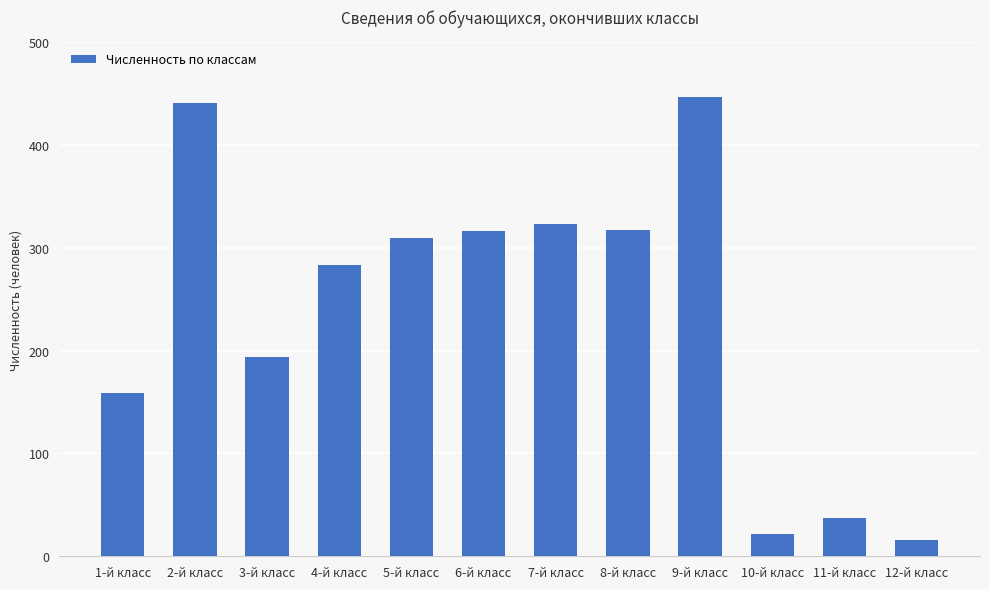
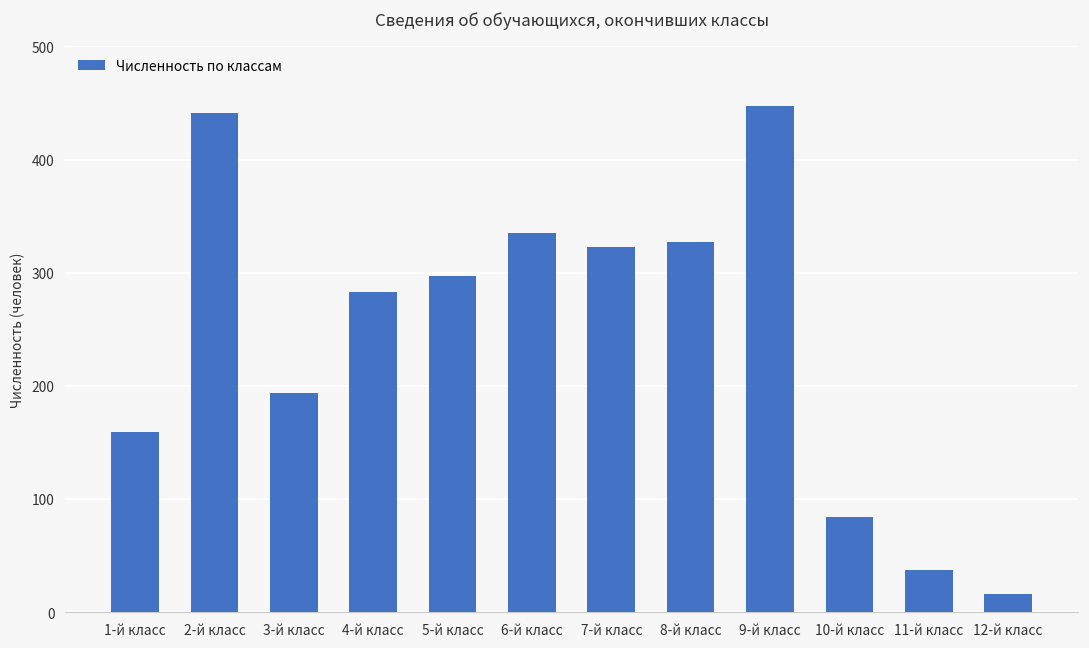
  {
    "1-й класс": 159,
    "2-й класс": 441,
    "3-й класс": 194,
    "4-й класс": 283,
-   "5-й класс": 310,
-   "6-й класс": 316,
+   "5-й класс": 297,
+   "6-й класс": 335,
    "7-й класс": 323,
-   "8-й класс": 317,
+   "8-й класс": 327,
    "9-й класс": 447,
-   "10-й класс": 22,
+   "10-й класс": 84,
    "11-й класс": 37,
    "12-й класс": 16
  }
